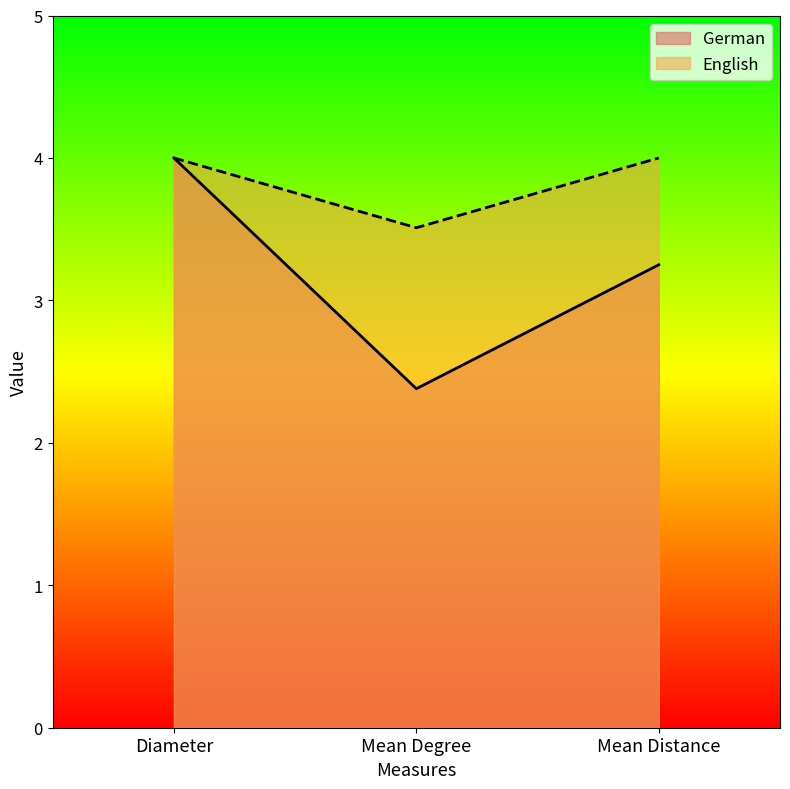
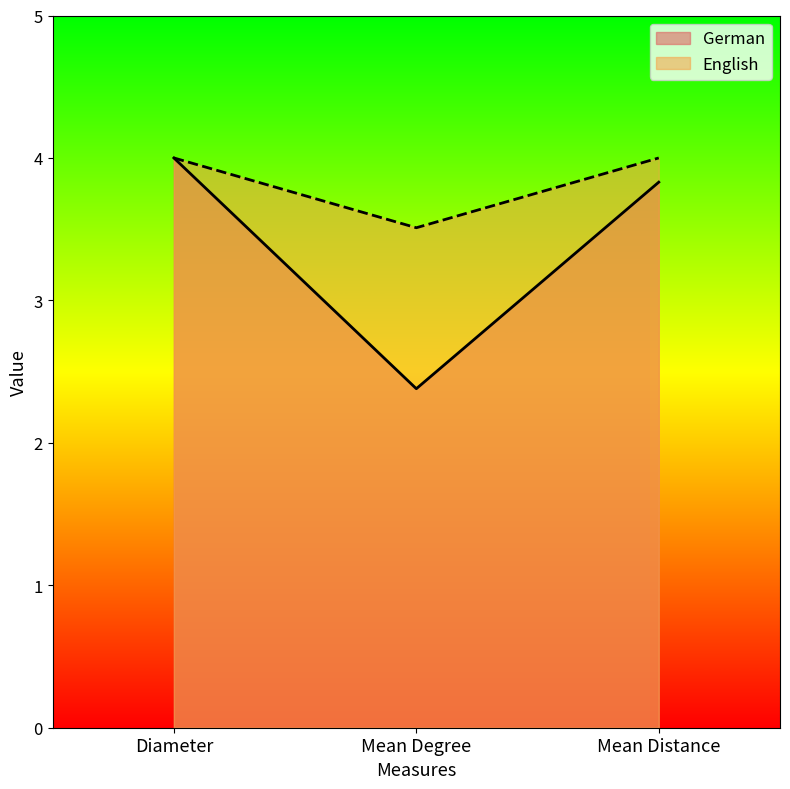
  {
    "German": {
      "Mean Degree": 2.38,
-     "Mean Distance": 3.25
+     "Mean Distance": 3.83
    },
    "English": {
      "Mean Degree": 3.51,
      "Mean Distance": 4.00
    }
  }
